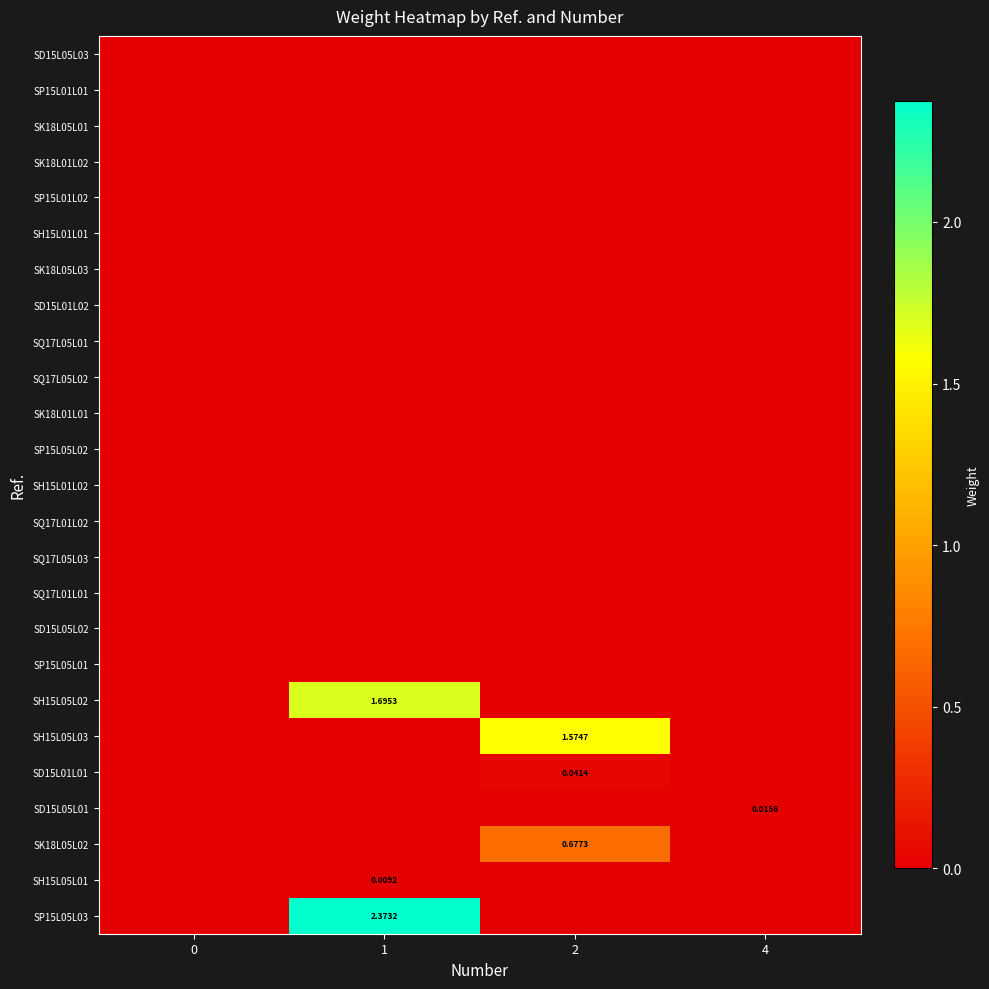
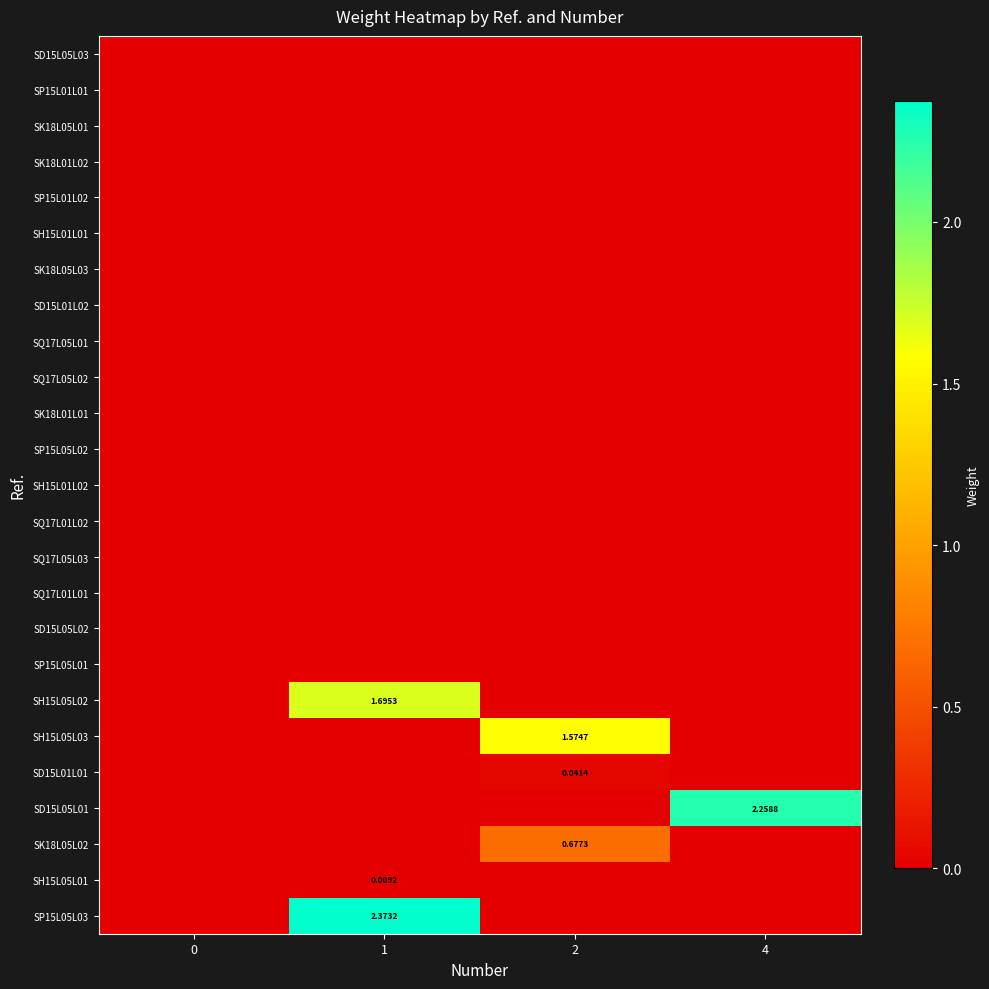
  {
    "SH15L05L02": {
      "1": 1.6953
    },
    "SH15L05L03": {
      "2": 1.5747
    },
    "SD15L01L01": {
      "2": 0.0414
    },
    "SD15L05L01": {
-     "4": 0.0156
+     "4": 2.2588
    },
    "SK18L05L02": {
      "2": 0.6773
    },
    "SH15L05L01": {
      "1": 0.0092
    },
    "SP15L05L03": {
      "1": 2.3732
    }
  }
